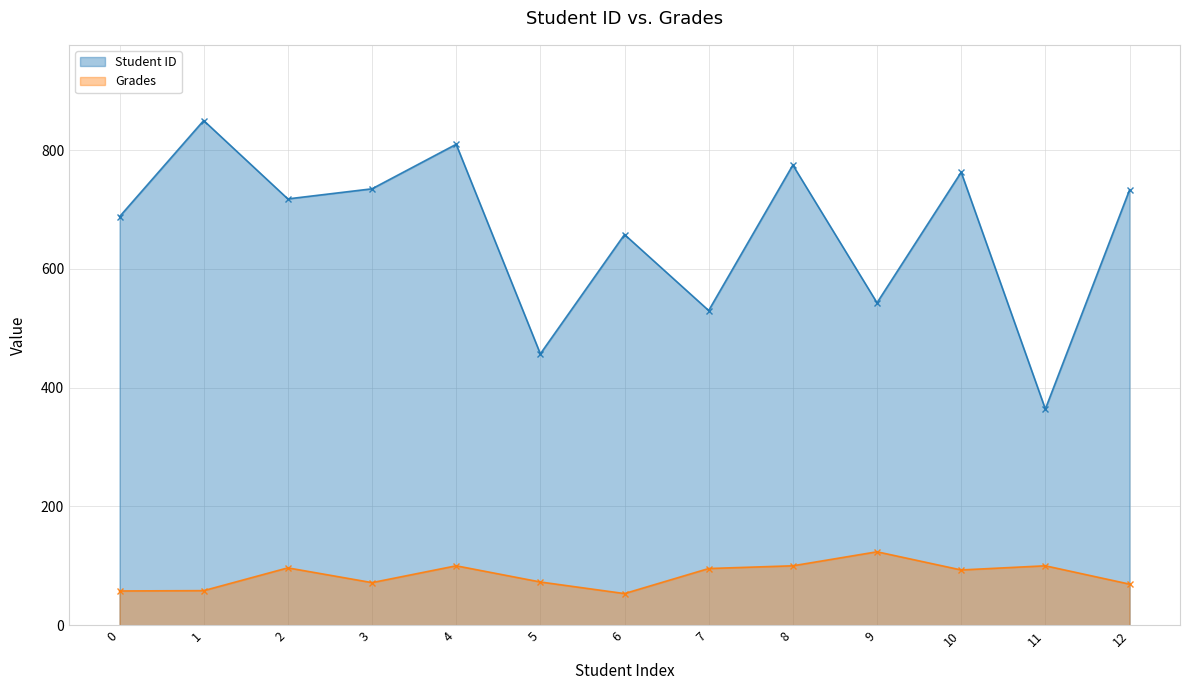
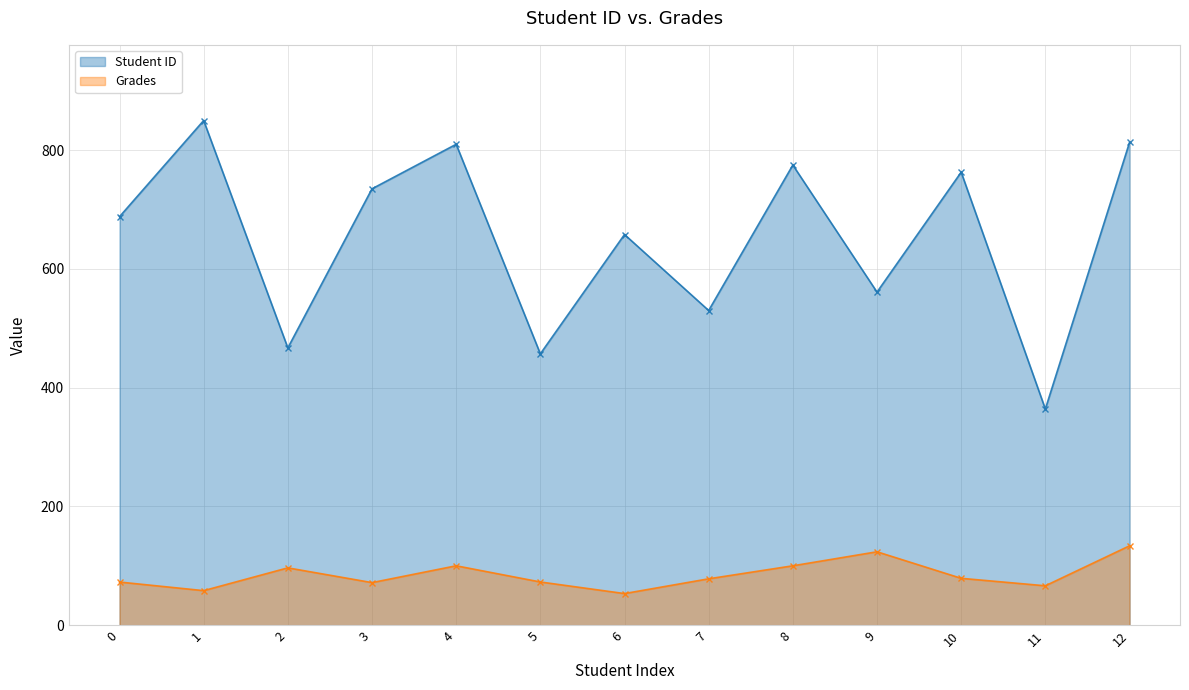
  {
    "Student ID": {
      "0": 690,
      "1": 850,
-     "2": 720,
+     "2": 470,
      "3": 740,
      "4": 810,
      "5": 460,
      "6": 660,
      "7": 530,
      "8": 780,
-     "9": 540,
+     "9": 560,
      "10": 760,
      "11": 360,
-     "12": 730
+     "12": 810
    },
    "Grades": {
-     "0": 60,
+     "0": 70,
      "1": 60,
      "2": 100,
      "3": 70,
      "4": 100,
      "5": 70,
      "6": 50,
-     "7": 100,
+     "7": 80,
      "8": 100,
      "9": 120,
-     "10": 90,
-     "11": 100,
-     "12": 70
+     "10": 80,
+     "11": 70,
+     "12": 130
    }
  }
